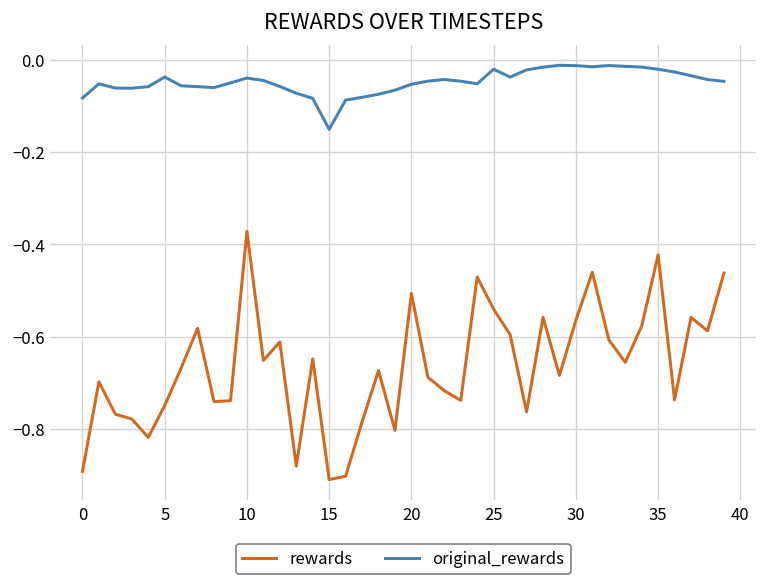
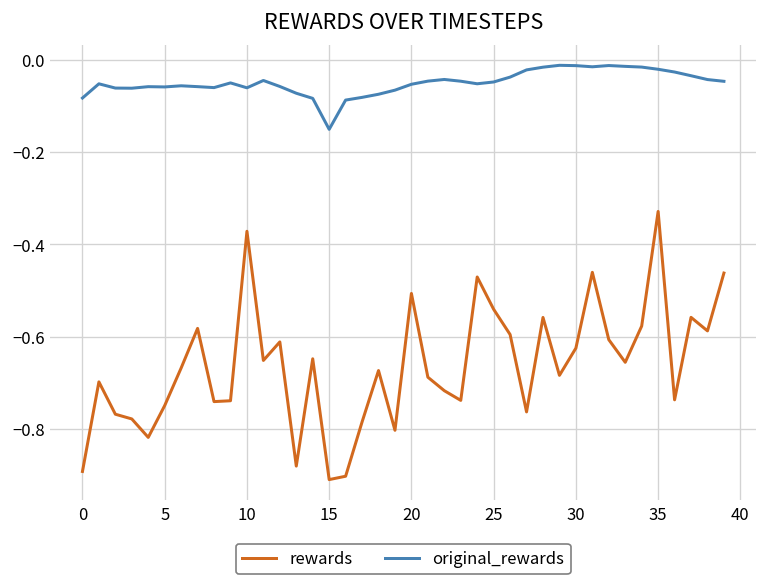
  {
    "rewards": {
      "0": -0.89,
      "5": -0.75,
      "10": -0.37,
      "15": -0.91,
      "20": -0.51,
      "25": -0.54,
-     "30": -0.56,
-     "35": -0.42
+     "30": -0.62,
+     "35": -0.33
    },
    "original_rewards": {
      "0": -0.08,
-     "5": -0.04,
-     "10": -0.04,
+     "5": -0.06,
+     "10": -0.06,
      "15": -0.15,
      "20": -0.05,
-     "25": -0.02,
+     "25": -0.05,
      "30": -0.01,
      "35": -0.02
    }
  }
